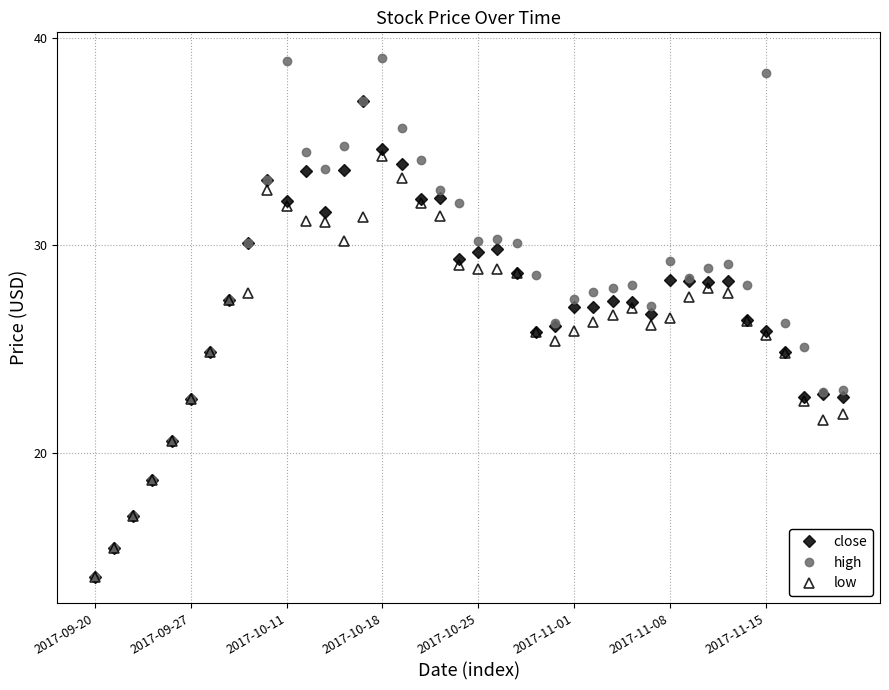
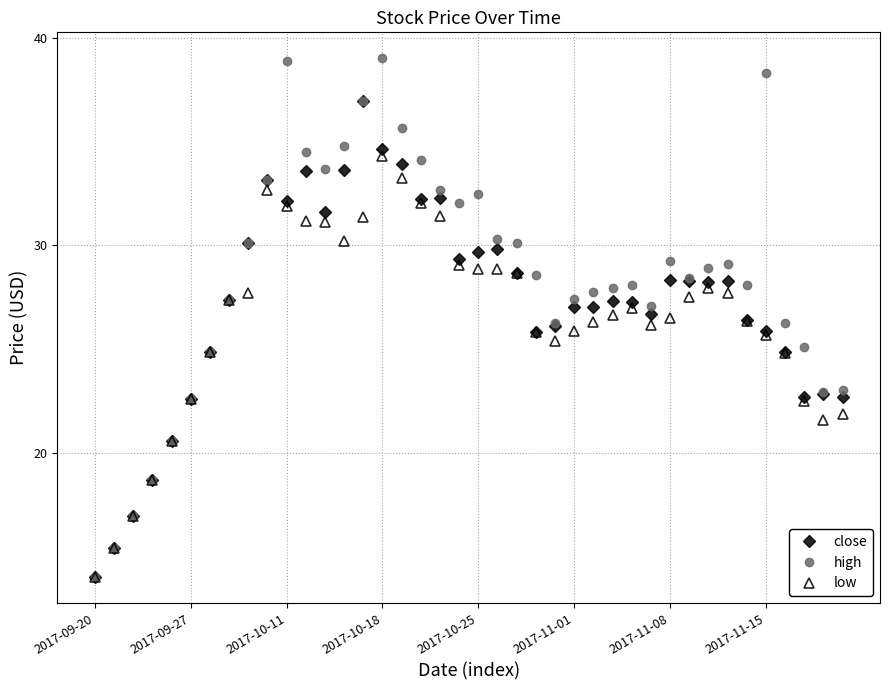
  {
    "high": {
      "2017-10-11": 38.9,
      "2017-10-18": 39.0,
-     "2017-10-25": 30.2,
+     "2017-10-25": 32.5,
      "2017-11-01": 27.4,
      "2017-11-08": 29.2,
      "2017-11-15": 38.3
    }
  }
